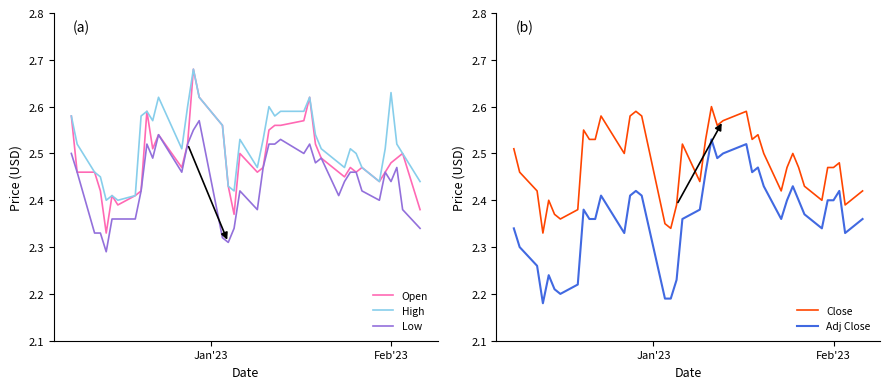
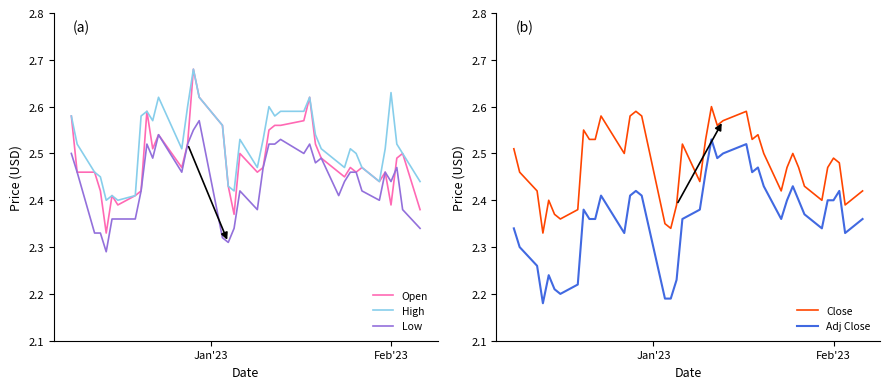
  {
    "(a)": {
      "Open": {
-       "Feb'23": 2.48
+       "Feb'23": 2.39
      },
      "High": {
        "Feb'23": 2.63
      },
      "Low": {
        "Feb'23": 2.44
      }
    },
    "(b)": {
      "Close": {
-       "Feb'23": 2.47
+       "Feb'23": 2.49
      },
      "Adj Close": {
        "Feb'23": 2.40
      }
    }
  }
